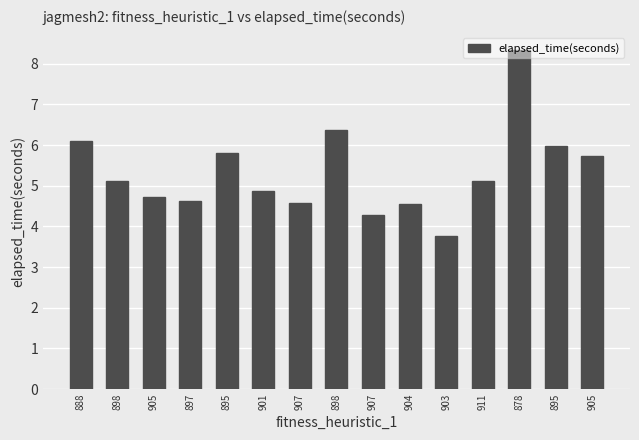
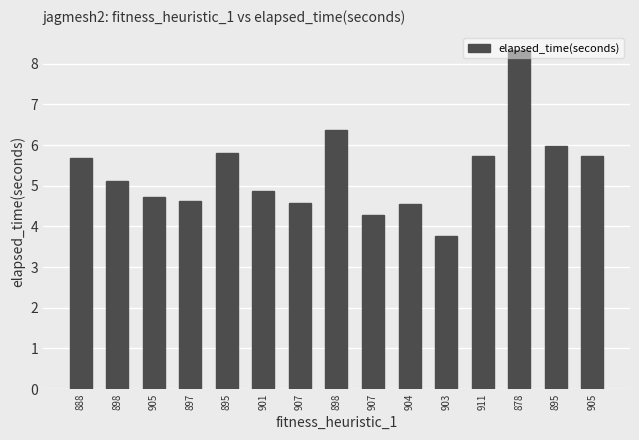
  {
-   "888": 6.1,
+   "888": 5.7,
    "897": 4.6,
    "901": 4.9,
    "904": 4.5,
    "903": 3.8,
-   "911": 5.1
+   "911": 5.7
  }
